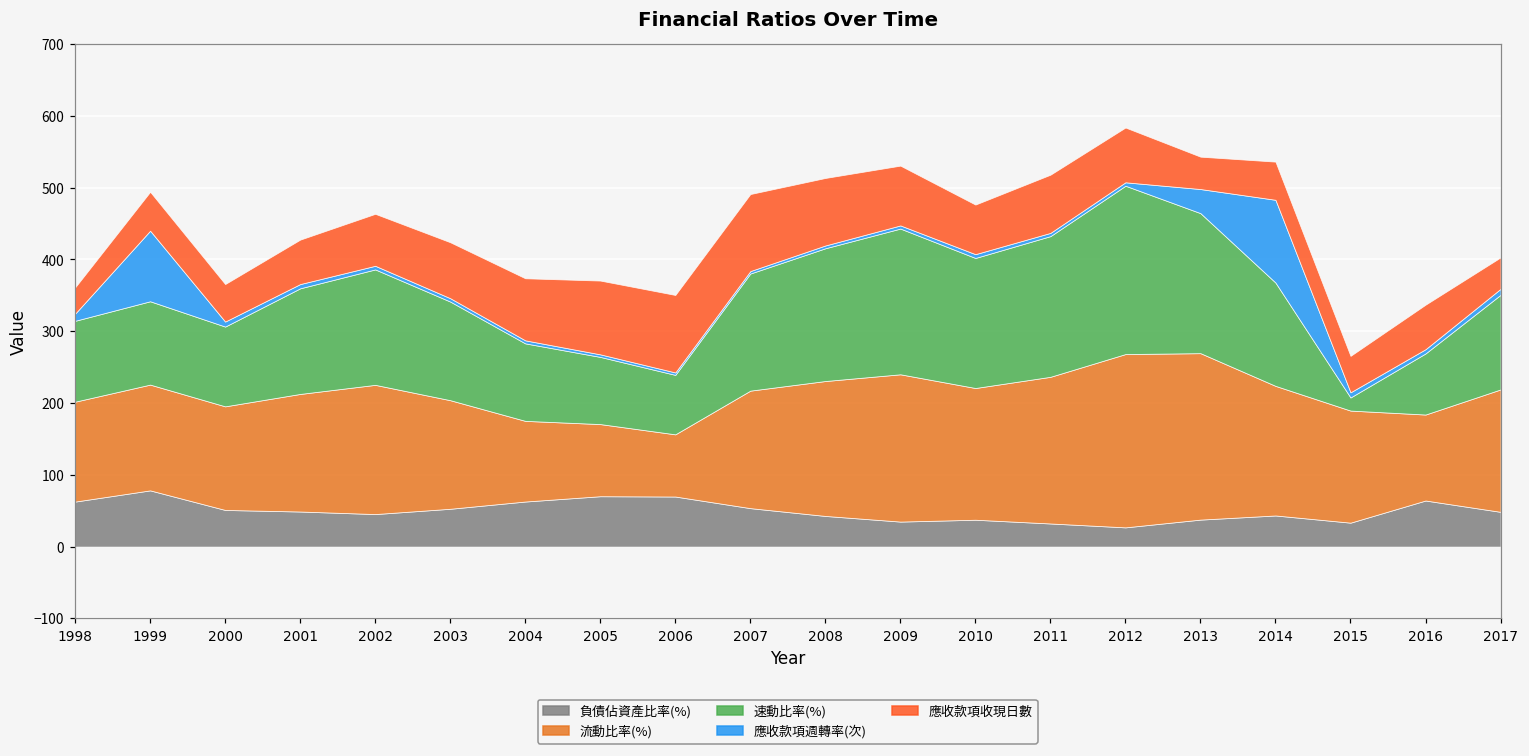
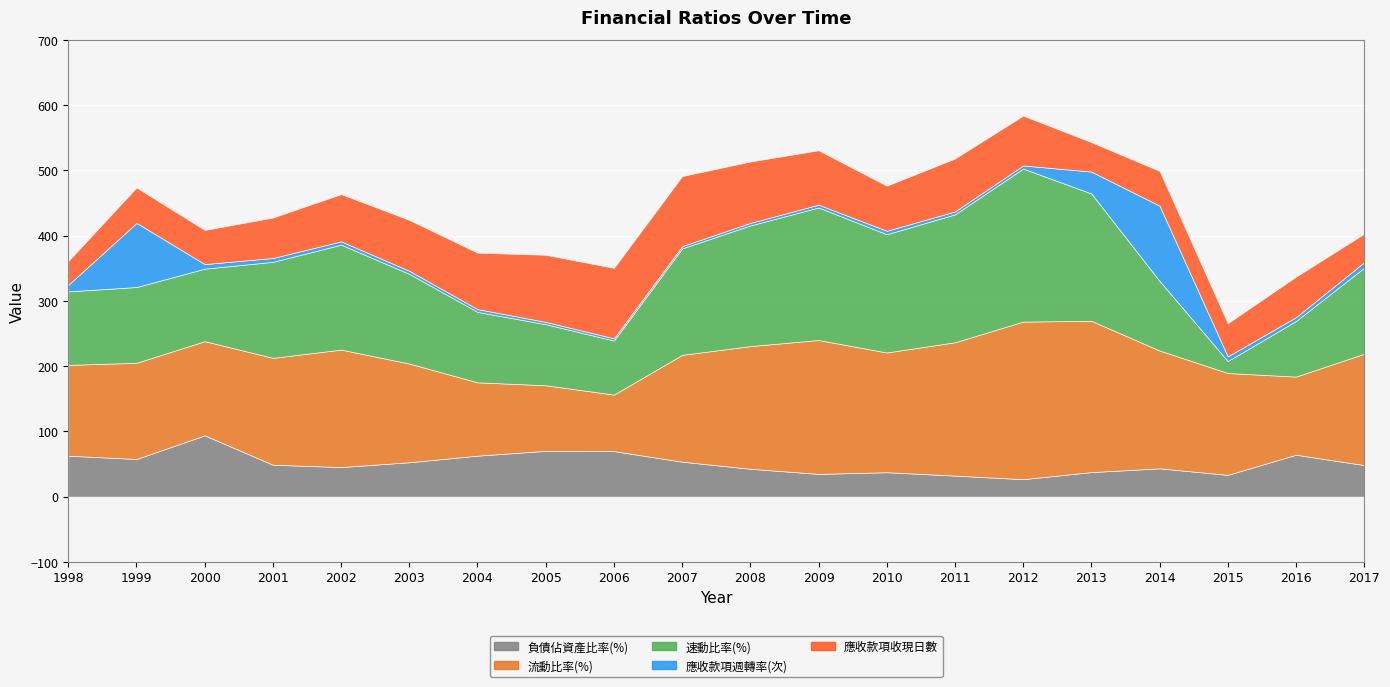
  {
    "負債佔資產比率(%)": {
      "1998": 60,
-     "1999": 80,
-     "2000": 50,
+     "1999": 60,
+     "2000": 90,
      "2001": 50,
      "2002": 50,
      "2003": 50,
      "2004": 60,
      "2005": 70,
      "2006": 70,
      "2007": 50,
      "2008": 40,
      "2009": 30,
      "2010": 40,
      "2011": 30,
      "2012": 30,
      "2013": 40,
      "2014": 40,
      "2015": 30,
      "2016": 60,
      "2017": 50
    },
    "速動比率(%)": {
      "1998": 110,
      "1999": 120,
      "2000": 110,
      "2001": 150,
      "2002": 160,
      "2003": 140,
      "2004": 110,
      "2009": 200,
      "2010": 180,
      "2011": 200,
      "2012": 230,
      "2013": 200,
-     "2014": 140,
+     "2014": 110,
      "2015": 20,
      "2016": 90,
      "2017": 130
    },
    "應收款項週轉率(次)": {
      "1998": 10,
      "1999": 100,
      "2000": 10,
      "2001": 10,
      "2002": 10,
      "2003": 0,
      "2004": 0,
      "2009": 0,
      "2010": 10,
      "2011": 0,
      "2012": 0,
      "2013": 30,
      "2014": 120,
      "2015": 10,
      "2016": 10,
      "2017": 10
    }
  }
